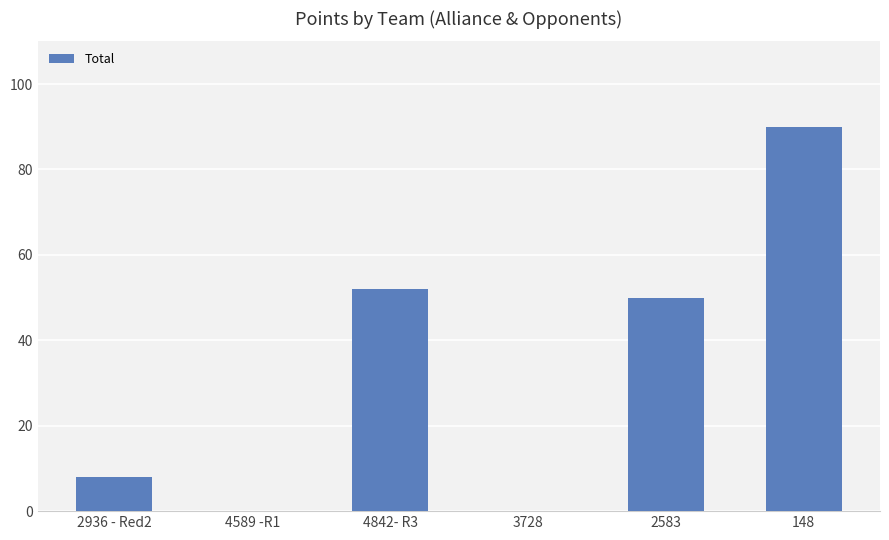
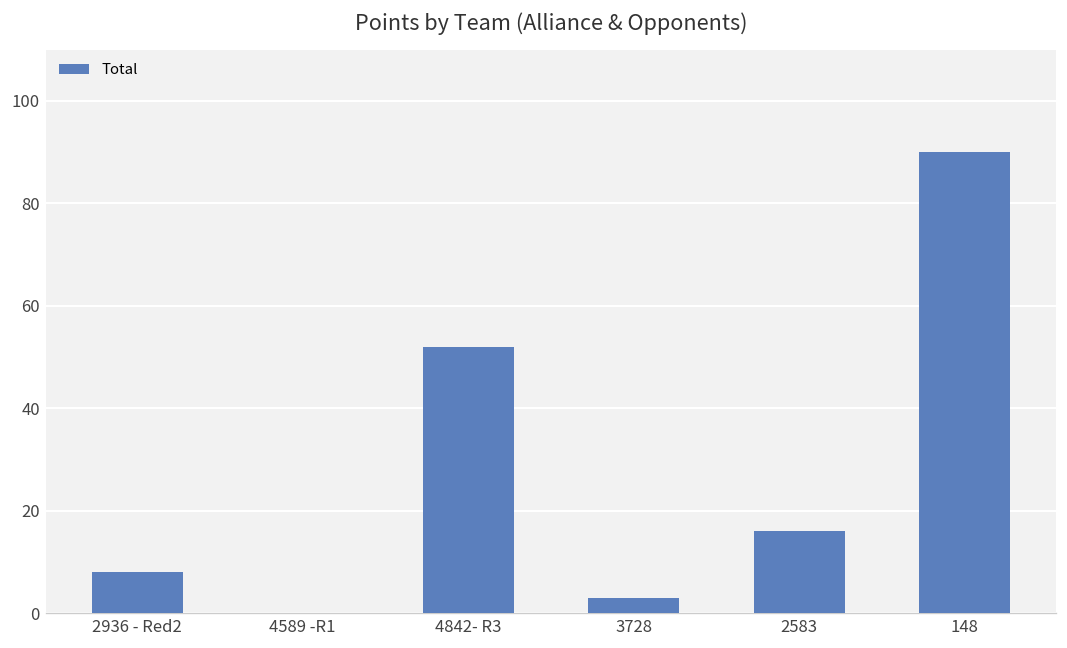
  {
    "2936 - Red2": 8,
    "4589 -R1": 0,
    "4842- R3": 52,
-   "3728": 0,
-   "2583": 50,
+   "3728": 3,
+   "2583": 16,
    "148": 90
  }
